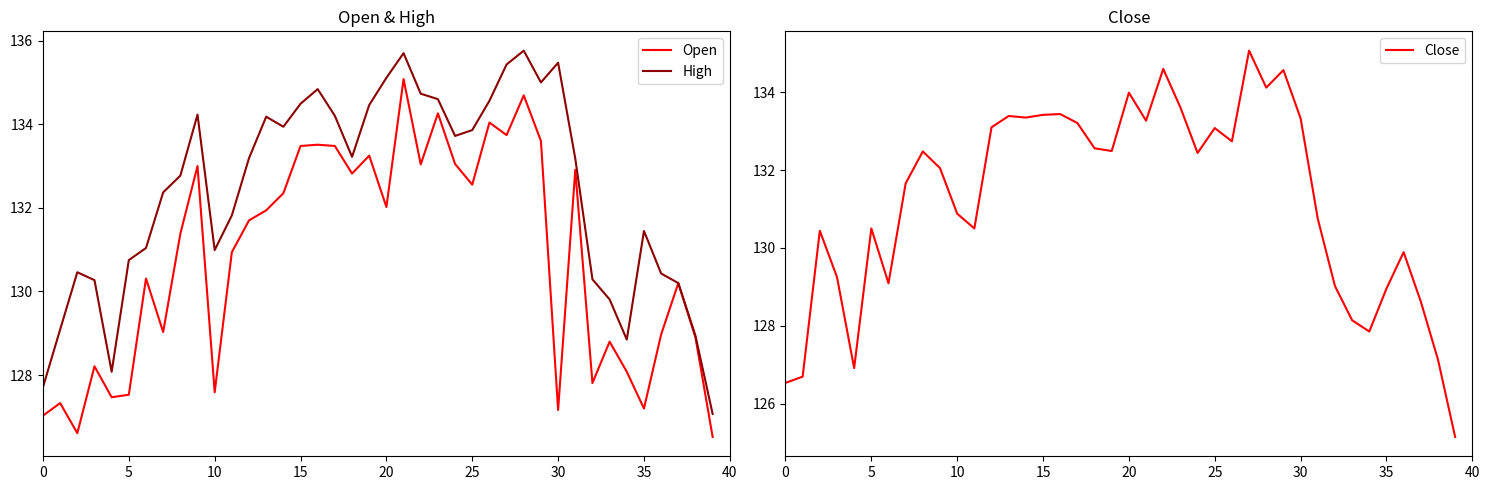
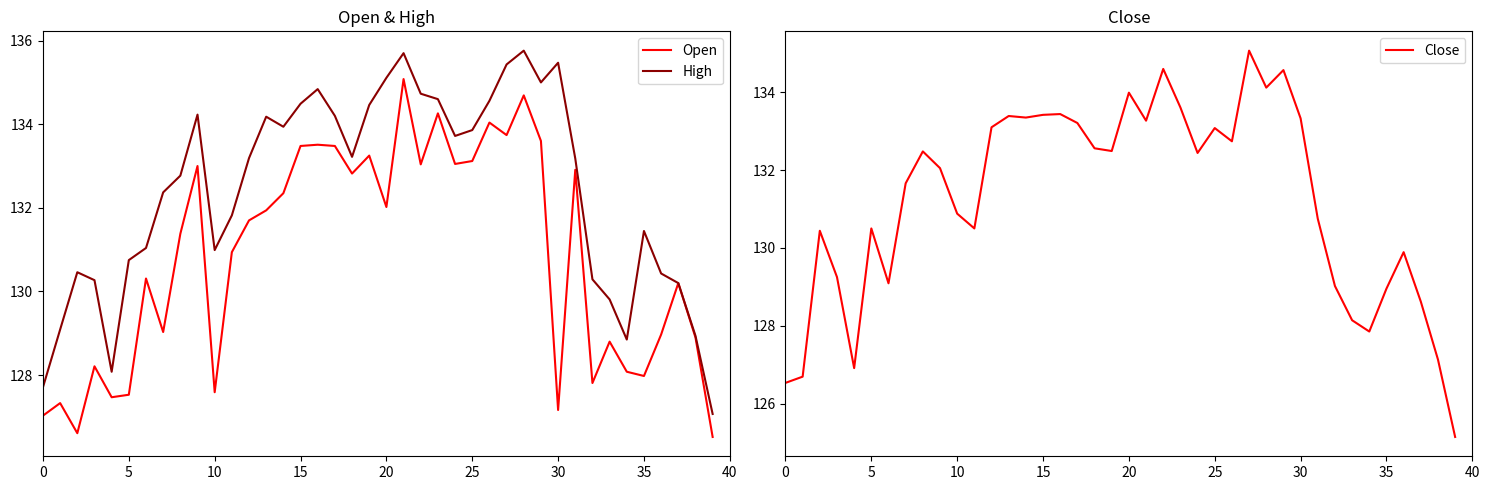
  {
    "Open & High": {
      "Open": {
        "0": 127.0,
        "5": 127.5,
        "10": 127.6,
        "15": 133.5,
        "20": 132.0,
-       "25": 132.6,
+       "25": 133.1,
        "30": 127.2,
-       "35": 127.2
+       "35": 128.0
      },
      "High": {
        "0": 127.7,
        "5": 130.8,
        "10": 131.0,
        "15": 134.5,
        "20": 135.1,
        "25": 133.9,
        "30": 135.5,
        "35": 131.4
      }
    },
    "Close": {
      "0": 126.5,
      "5": 130.5,
      "10": 130.9,
      "15": 133.4,
      "20": 134.0,
      "25": 133.1,
      "30": 133.3,
      "35": 129.0
    }
  }
